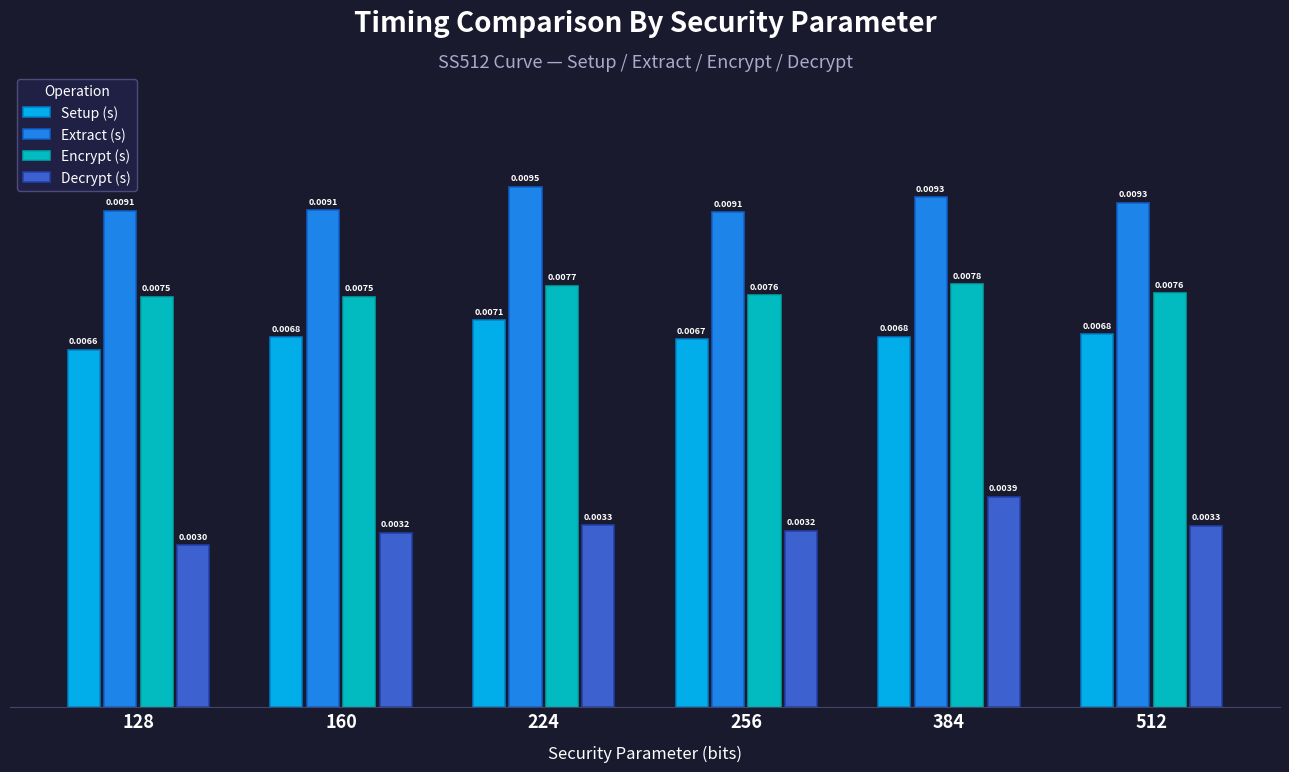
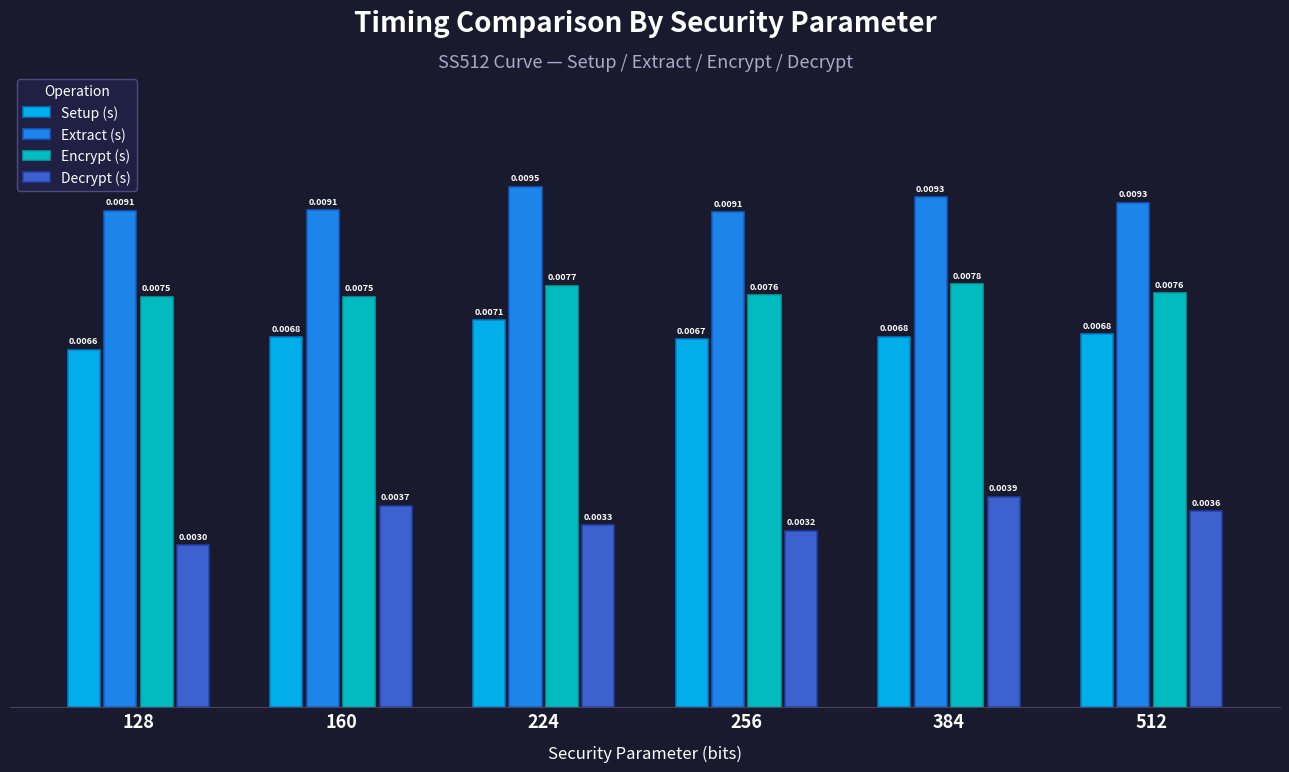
  {
    "Decrypt (s)": {
      "128": 0.0030,
-     "160": 0.0032,
+     "160": 0.0037,
      "224": 0.0033,
      "256": 0.0032,
      "384": 0.0039,
-     "512": 0.0033
+     "512": 0.0036
    }
  }
